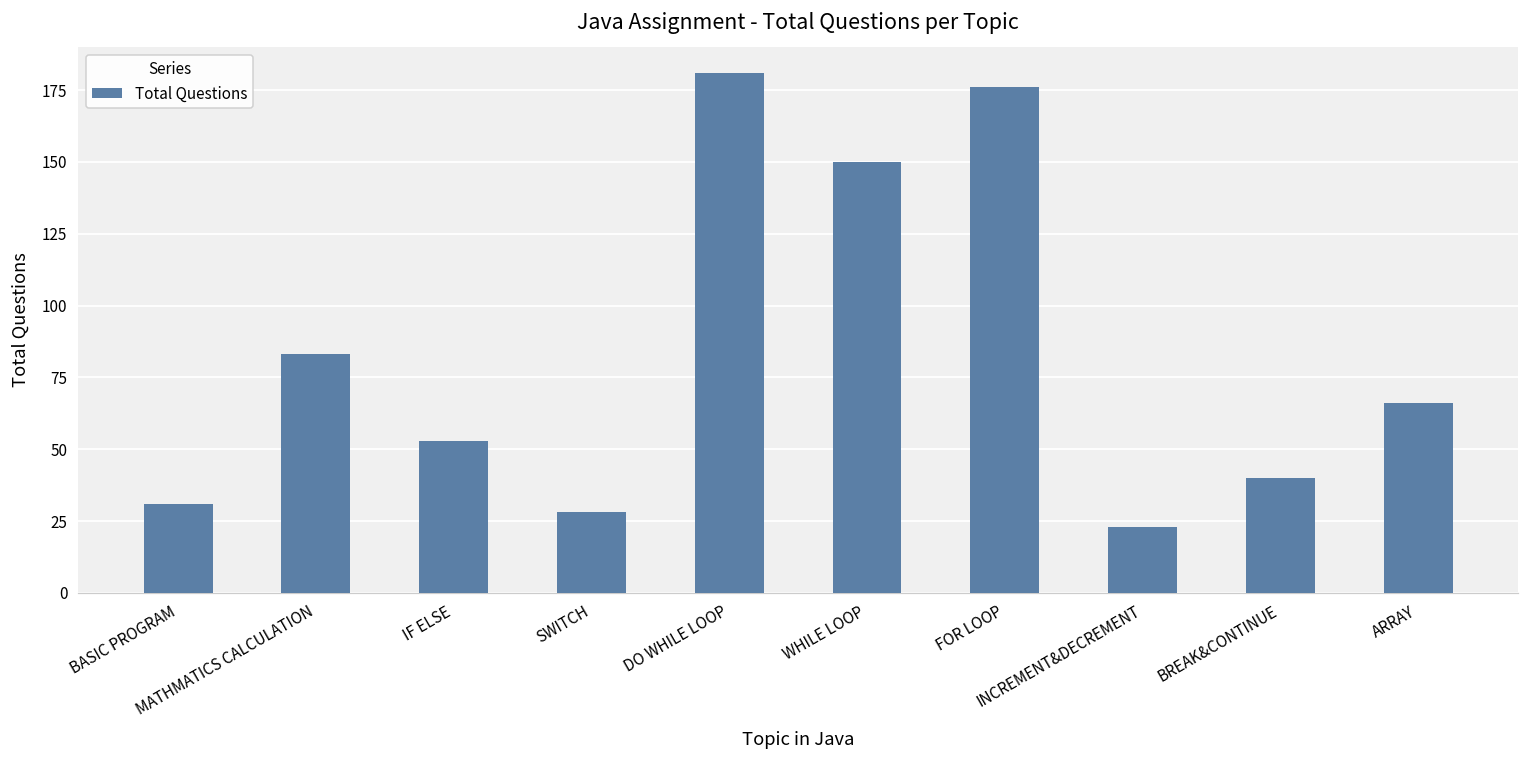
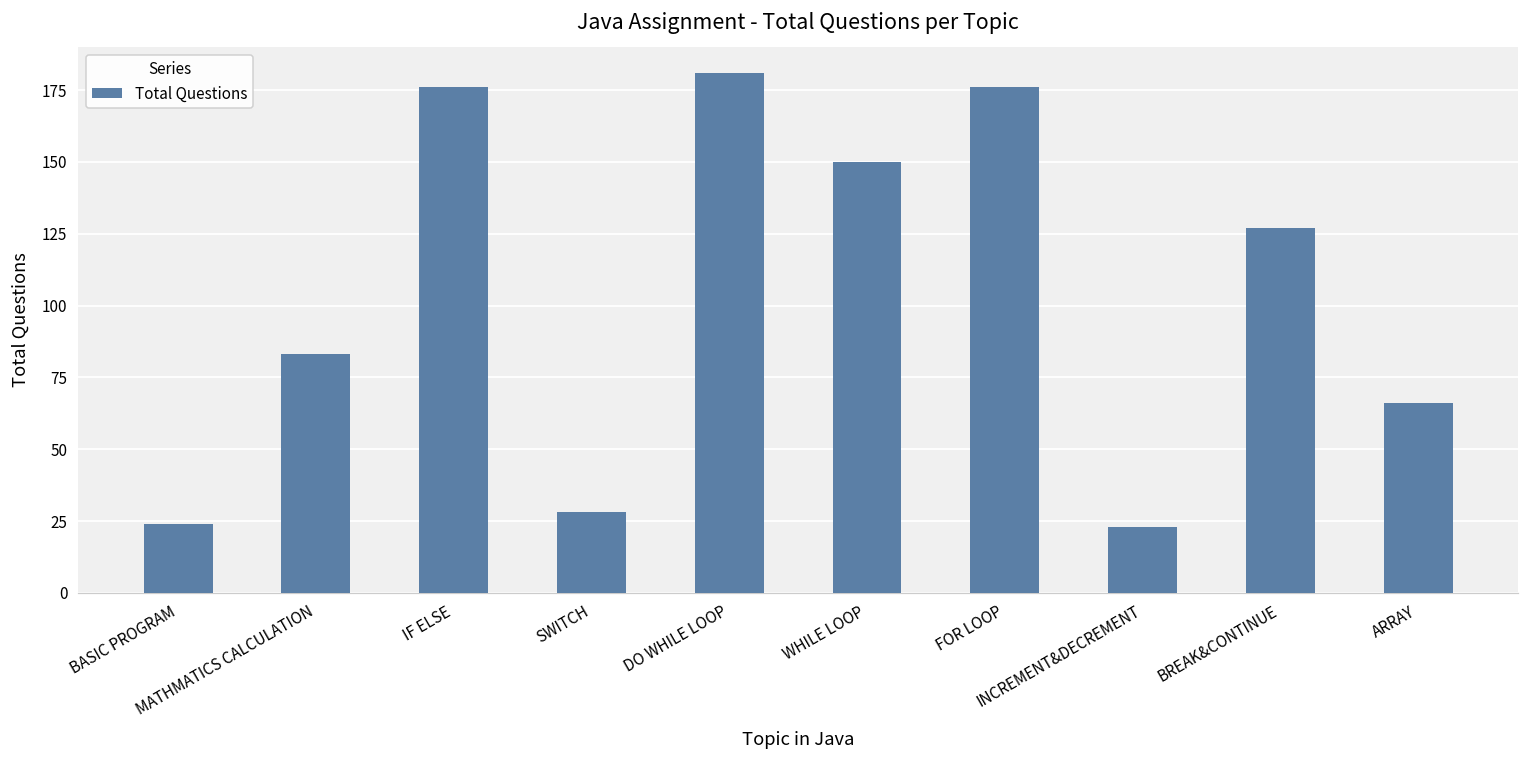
  {
-   "BASIC PROGRAM": 31,
+   "BASIC PROGRAM": 24,
    "MATHMATICS CALCULATION": 83,
-   "IF ELSE": 53,
+   "IF ELSE": 176,
    "SWITCH": 28,
    "DO WHILE LOOP": 181,
    "WHILE LOOP": 150,
    "FOR LOOP": 176,
    "INCREMENT&DECREMENT": 23,
-   "BREAK&CONTINUE": 40,
+   "BREAK&CONTINUE": 127,
    "ARRAY": 66
  }
